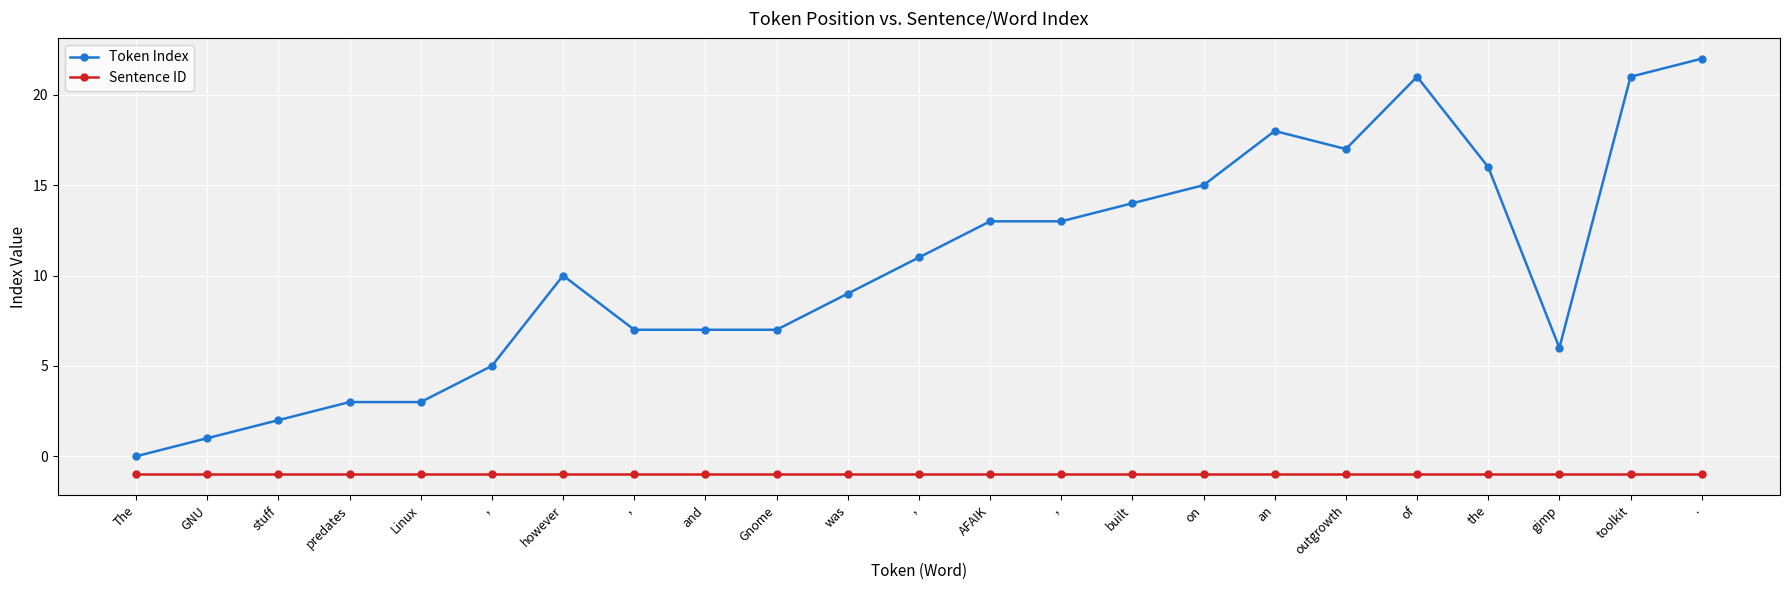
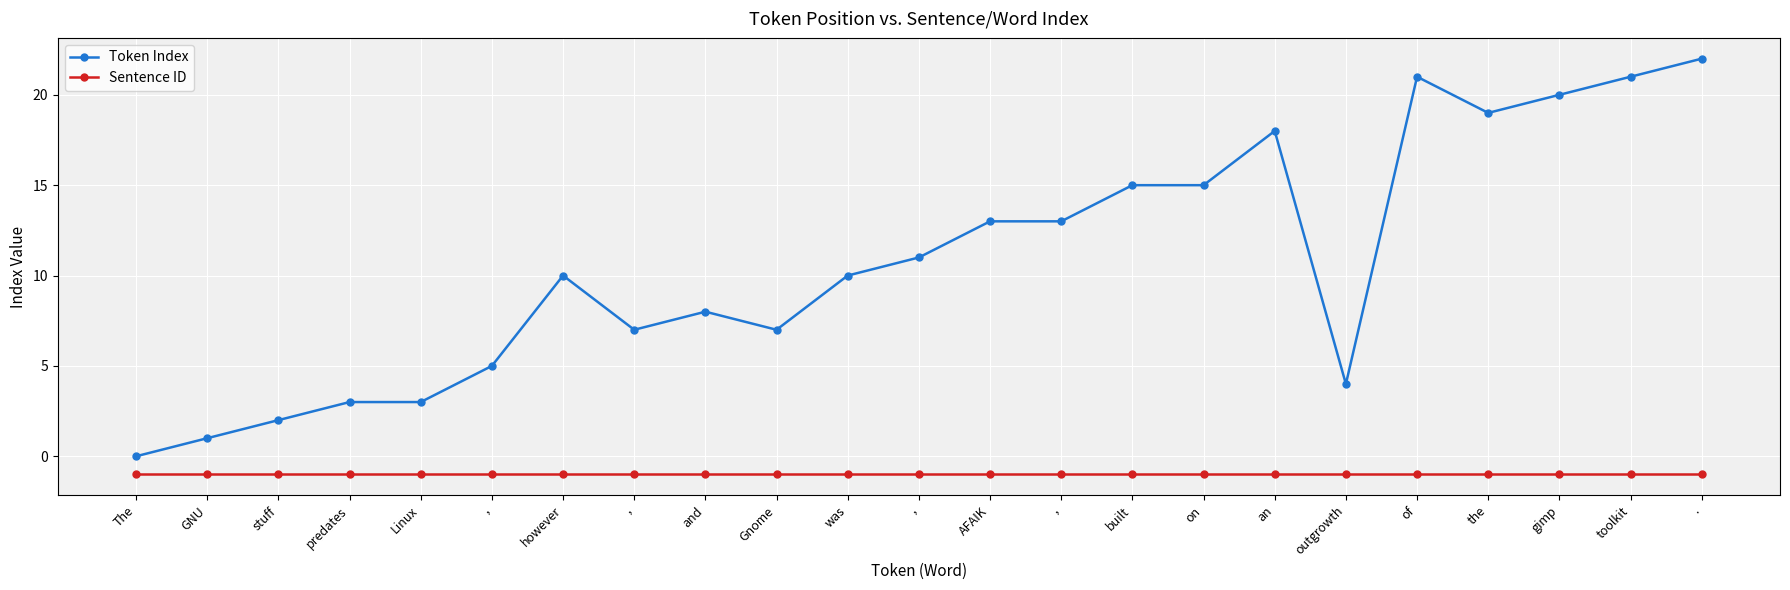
  {
    "Token Index": {
      "The": 0,
      "GNU": 1,
      "stuff": 2,
      "predates": 3,
      "Linux": 3,
      "however": 10,
-     "and": 7,
+     "and": 8,
      "Gnome": 7,
-     "was": 9,
+     "was": 10,
      "AFAIK": 13,
-     "built": 14,
+     "built": 15,
      "on": 15,
      "an": 18,
-     "outgrowth": 17,
+     "outgrowth": 4,
      "of": 21,
-     "the": 16,
-     "gimp": 6,
+     "the": 19,
+     "gimp": 20,
      "toolkit": 21,
      ".": 22
    },
    "Sentence ID": {
      "The": -1,
      "GNU": -1,
      "stuff": -1,
      "predates": -1,
      "Linux": -1,
      "however": -1,
      "and": -1,
      "Gnome": -1,
      "was": -1,
      "AFAIK": -1,
      "built": -1,
      "on": -1,
      "an": -1,
      "outgrowth": -1,
      "of": -1,
      "the": -1,
      "gimp": -1,
      "toolkit": -1,
      ".": -1
    }
  }
